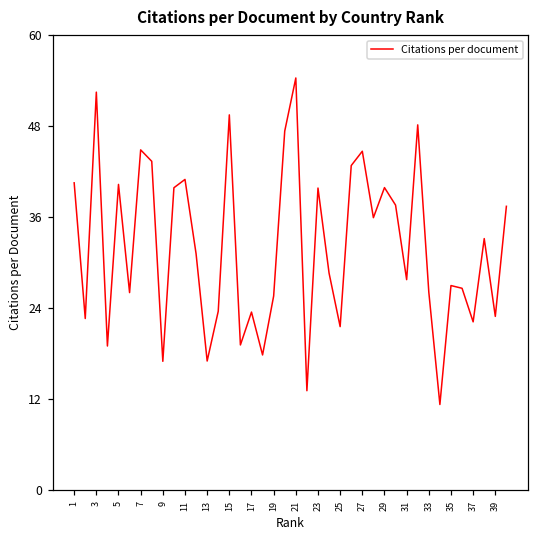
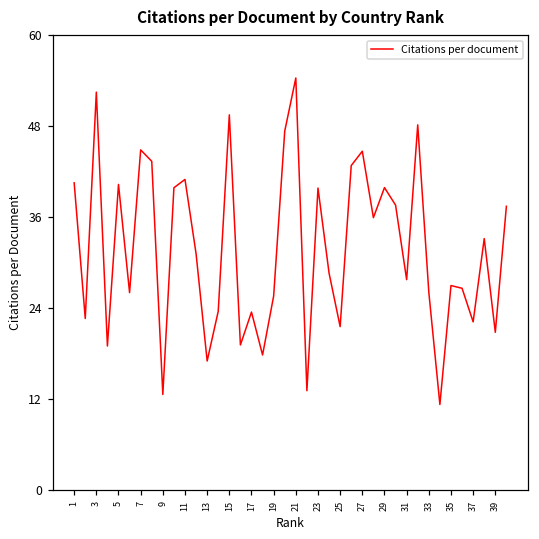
  {
    "1": 41,
    "3": 53,
    "5": 40,
    "7": 45,
-   "9": 17,
+   "9": 13,
    "11": 41,
    "13": 17,
    "15": 50,
    "17": 23,
    "19": 26,
    "21": 54,
    "23": 40,
    "25": 22,
    "27": 45,
    "29": 40,
    "31": 28,
    "33": 26,
    "35": 27,
    "37": 22,
-   "39": 23
+   "39": 21
  }
